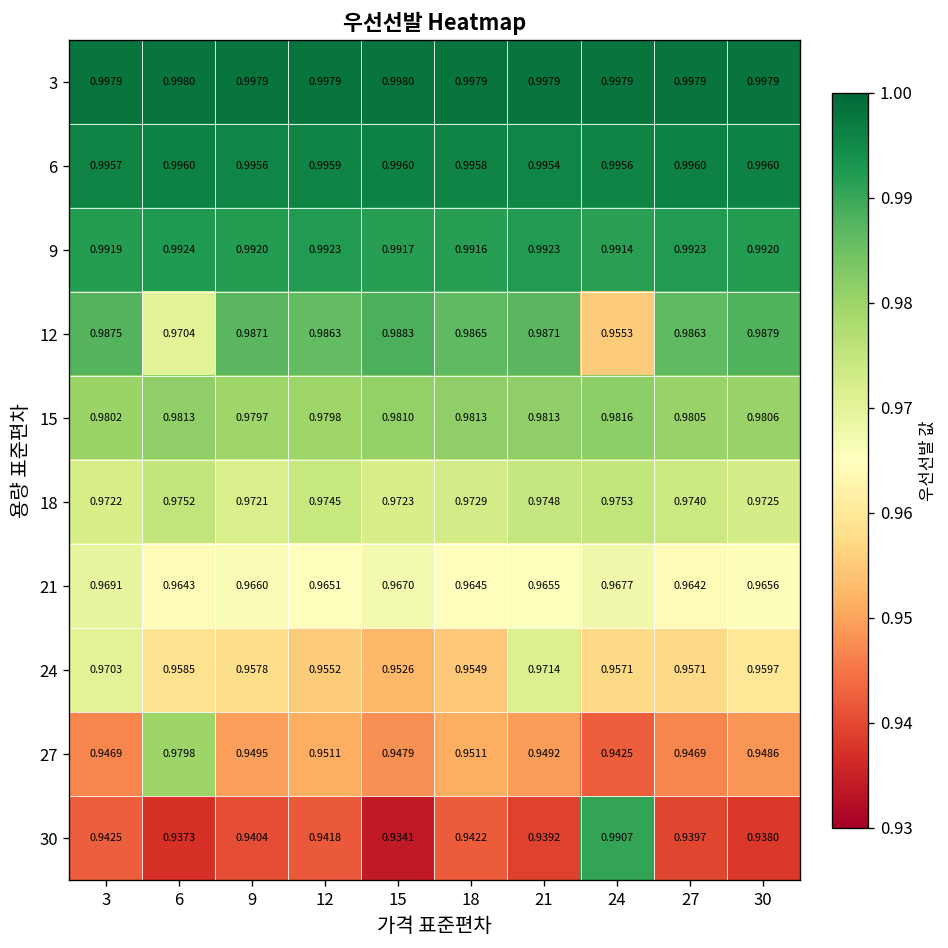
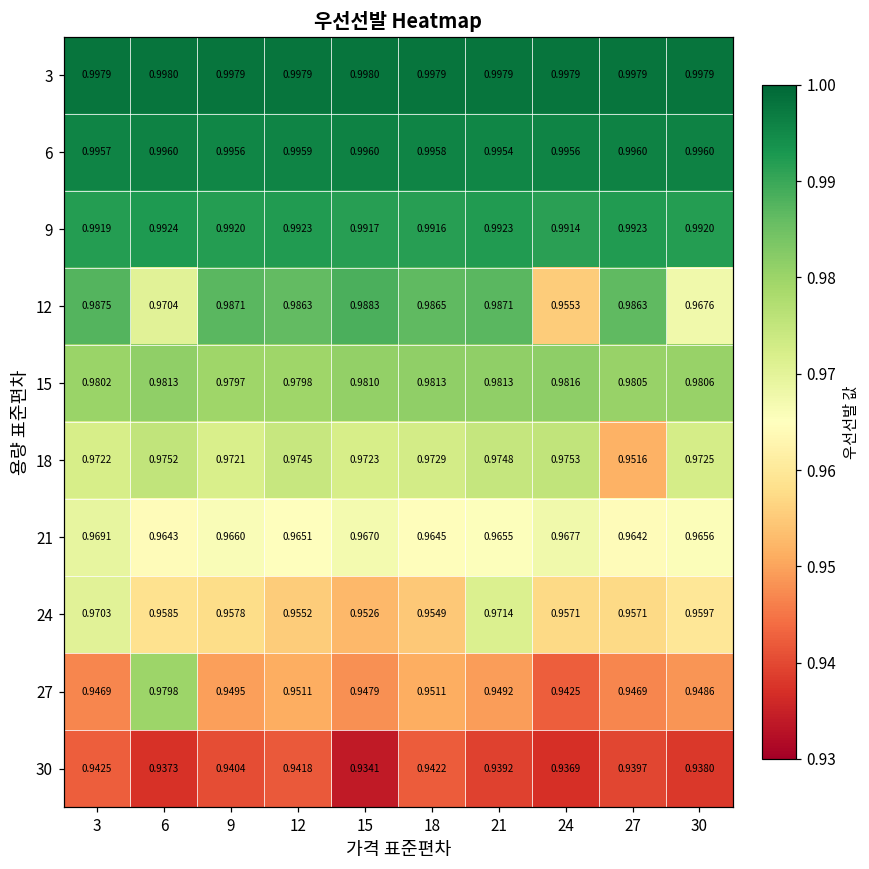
  {
    "3": {
      "3": 0.9979,
      "6": 0.9980,
      "9": 0.9979,
      "12": 0.9979,
      "15": 0.9980,
      "18": 0.9979,
      "21": 0.9979,
      "24": 0.9979,
      "27": 0.9979,
      "30": 0.9979
    },
    "6": {
      "3": 0.9957,
      "6": 0.9960,
      "9": 0.9956,
      "12": 0.9959,
      "15": 0.9960,
      "18": 0.9958,
      "21": 0.9954,
      "24": 0.9956,
      "27": 0.9960,
      "30": 0.9960
    },
    "9": {
      "3": 0.9919,
      "6": 0.9924,
      "9": 0.9920,
      "12": 0.9923,
      "15": 0.9917,
      "18": 0.9916,
      "21": 0.9923,
      "24": 0.9914,
      "27": 0.9923,
      "30": 0.9920
    },
    "12": {
      "3": 0.9875,
      "6": 0.9704,
      "9": 0.9871,
      "12": 0.9863,
      "15": 0.9883,
      "18": 0.9865,
      "21": 0.9871,
      "24": 0.9553,
      "27": 0.9863,
-     "30": 0.9879
+     "30": 0.9676
    },
    "15": {
      "3": 0.9802,
      "6": 0.9813,
      "9": 0.9797,
      "12": 0.9798,
      "15": 0.9810,
      "18": 0.9813,
      "21": 0.9813,
      "24": 0.9816,
      "27": 0.9805,
      "30": 0.9806
    },
    "18": {
      "3": 0.9722,
      "6": 0.9752,
      "9": 0.9721,
      "12": 0.9745,
      "15": 0.9723,
      "18": 0.9729,
      "21": 0.9748,
      "24": 0.9753,
-     "27": 0.9740,
+     "27": 0.9516,
      "30": 0.9725
    },
    "21": {
      "3": 0.9691,
      "6": 0.9643,
      "9": 0.9660,
      "12": 0.9651,
      "15": 0.9670,
      "18": 0.9645,
      "21": 0.9655,
      "24": 0.9677,
      "27": 0.9642,
      "30": 0.9656
    },
    "24": {
      "3": 0.9703,
      "6": 0.9585,
      "9": 0.9578,
      "12": 0.9552,
      "15": 0.9526,
      "18": 0.9549,
      "21": 0.9714,
      "24": 0.9571,
      "27": 0.9571,
      "30": 0.9597
    },
    "27": {
      "3": 0.9469,
      "6": 0.9798,
      "9": 0.9495,
      "12": 0.9511,
      "15": 0.9479,
      "18": 0.9511,
      "21": 0.9492,
      "24": 0.9425,
      "27": 0.9469,
      "30": 0.9486
    },
    "30": {
      "3": 0.9425,
      "6": 0.9373,
      "9": 0.9404,
      "12": 0.9418,
      "15": 0.9341,
      "18": 0.9422,
      "21": 0.9392,
-     "24": 0.9907,
+     "24": 0.9369,
      "27": 0.9397,
      "30": 0.9380
    }
  }
